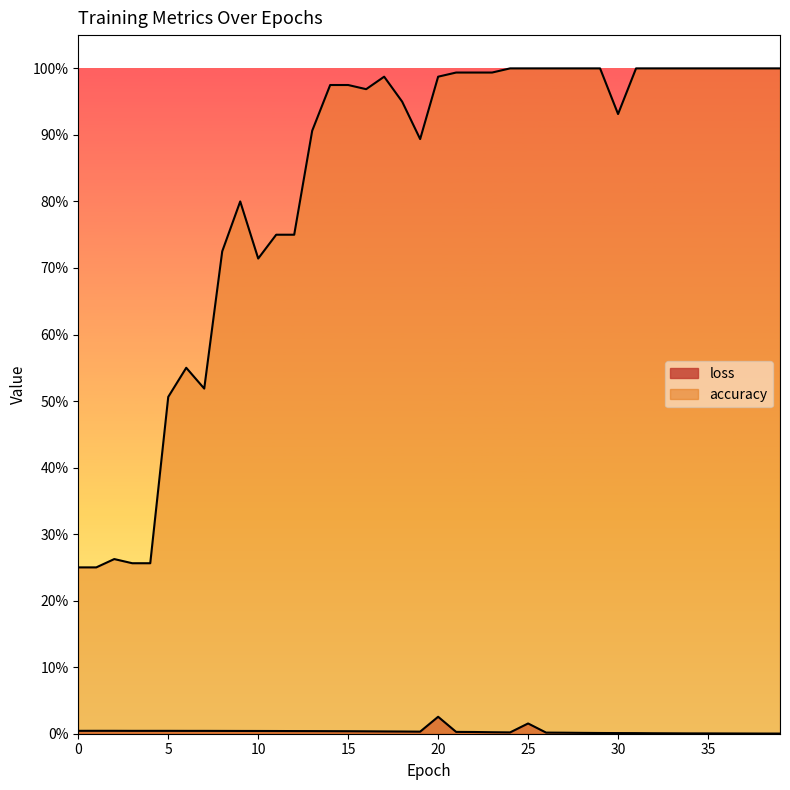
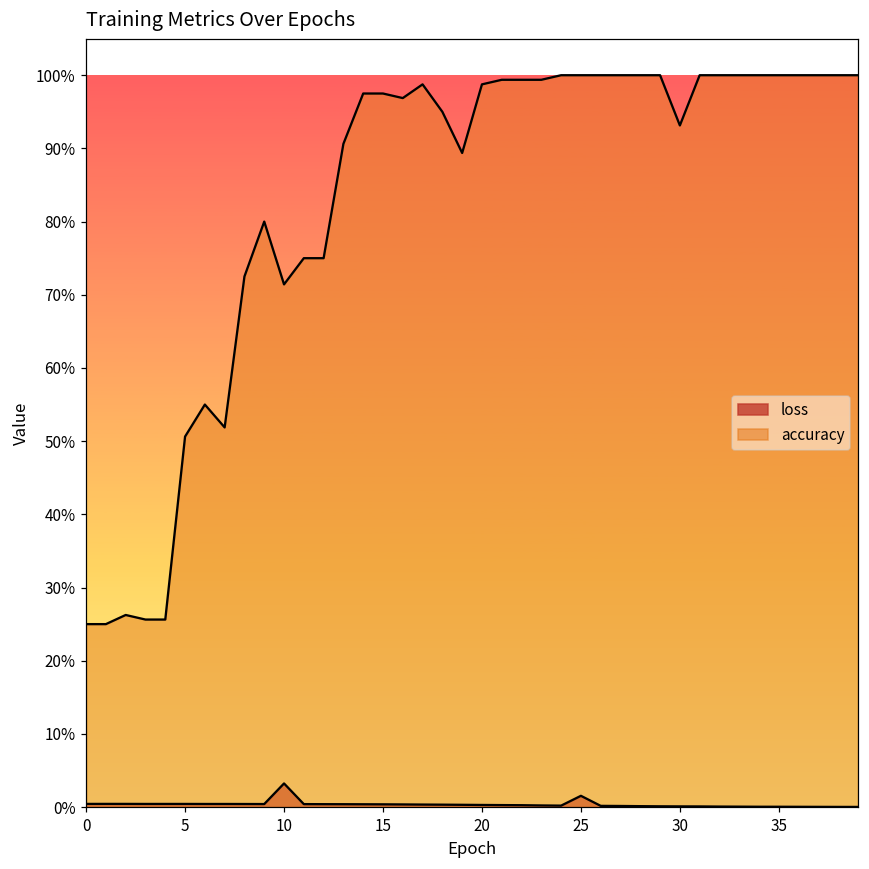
  {
    "loss": {
      "0": "0%",
      "5": "0%",
-     "10": "0%",
+     "10": "3%",
      "15": "0%",
-     "20": "3%",
+     "20": "0%",
      "25": "2%",
      "30": "0%",
      "35": "0%"
    },
    "accuracy": {
      "0": "25%",
      "5": "51%",
      "10": "71%",
      "15": "98%",
      "20": "99%",
      "25": "100%",
      "30": "93%",
      "35": "100%"
    }
  }
